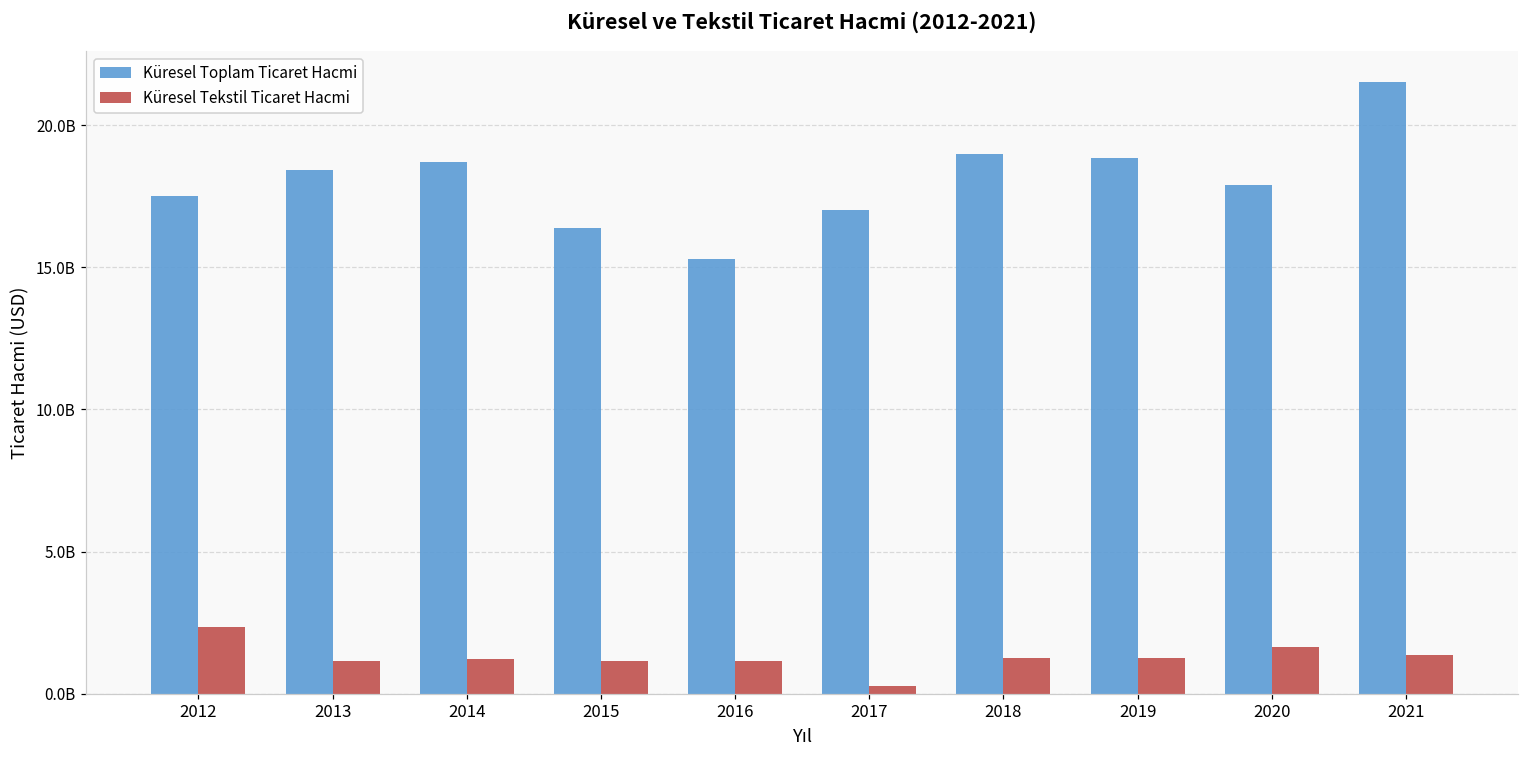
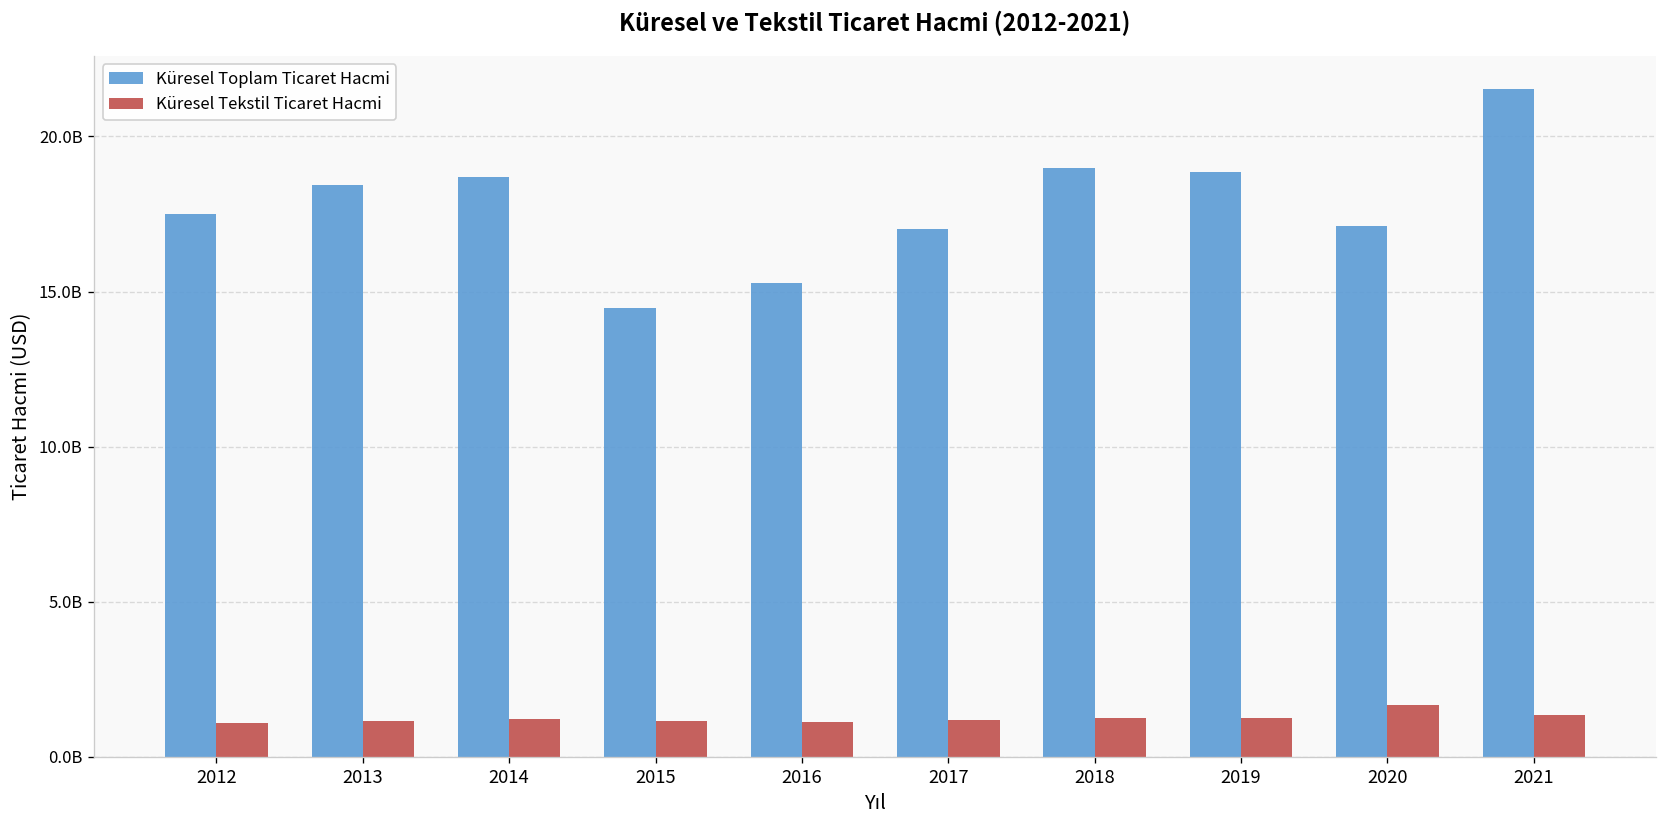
  {
    "Küresel Toplam Ticaret Hacmi": {
      "2012": 17500000000,
      "2013": 18400000000,
      "2014": 18700000000,
-     "2015": 16400000000,
+     "2015": 14500000000,
      "2016": 15300000000,
      "2017": 17000000000,
      "2018": 19000000000,
      "2019": 18900000000,
-     "2020": 17900000000,
+     "2020": 17100000000,
      "2021": 21500000000
    },
    "Küresel Tekstil Ticaret Hacmi": {
-     "2012": 2300000000,
+     "2012": 1100000000,
      "2013": 1200000000,
      "2014": 1200000000,
      "2015": 1200000000,
      "2016": 1100000000,
-     "2017": 300000000,
+     "2017": 1200000000,
      "2018": 1300000000,
      "2019": 1300000000,
      "2020": 1700000000,
      "2021": 1400000000
    }
  }
